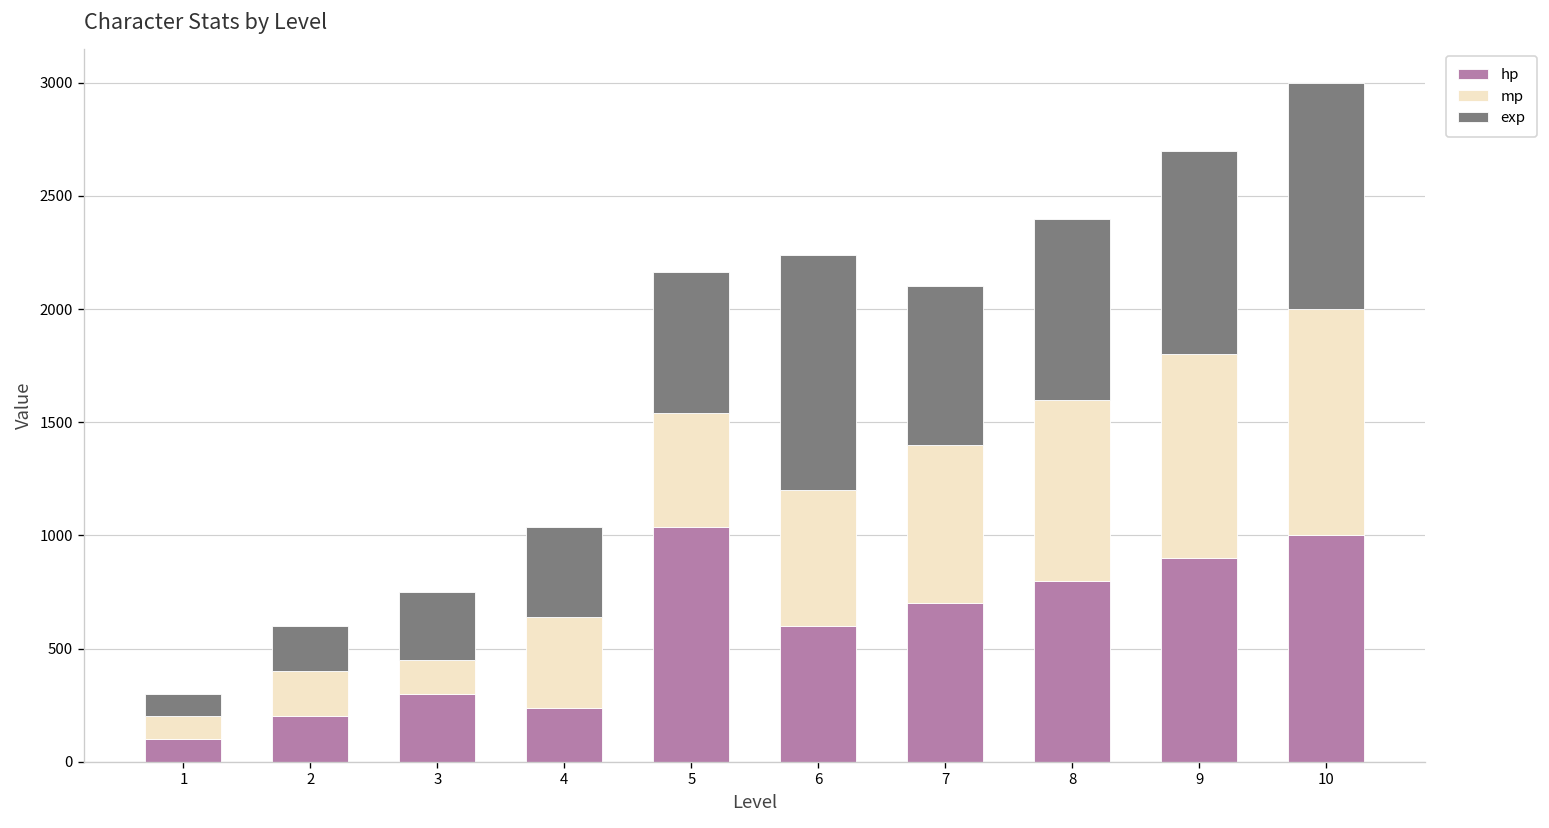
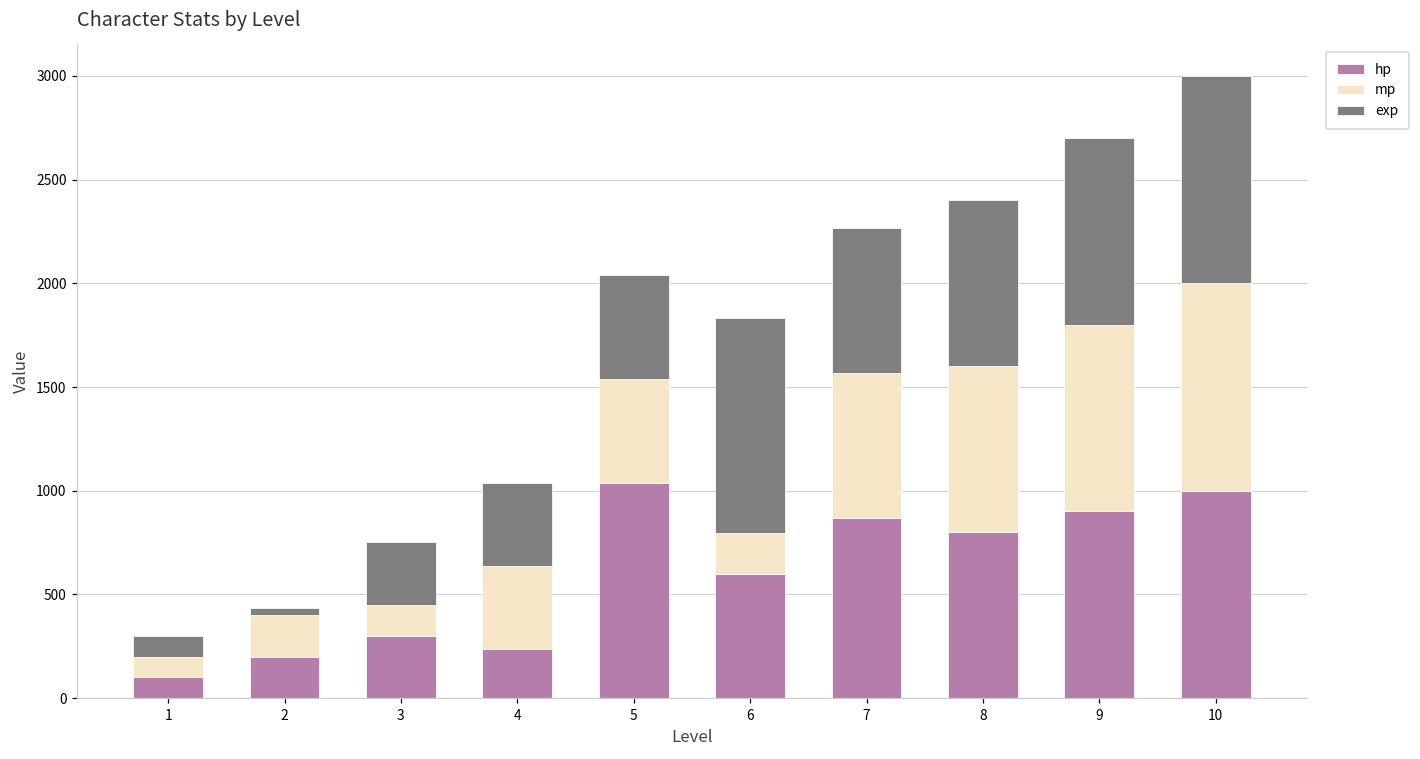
  {
    "hp": {
      "1": 100,
      "2": 200,
      "3": 300,
      "4": 240,
      "5": 1040,
      "6": 600,
-     "7": 700,
+     "7": 870,
      "8": 800,
      "9": 900,
      "10": 1000
    },
    "mp": {
      "1": 100,
      "2": 200,
      "3": 150,
      "4": 400,
      "5": 500,
-     "6": 600,
+     "6": 190,
      "7": 700,
      "8": 800,
      "9": 900,
      "10": 1000
    },
    "exp": {
      "1": 100,
-     "2": 200,
+     "2": 40,
      "3": 300,
      "4": 400,
-     "5": 620,
+     "5": 500,
      "6": 1040,
      "7": 700,
      "8": 800,
      "9": 900,
      "10": 1000
    }
  }
